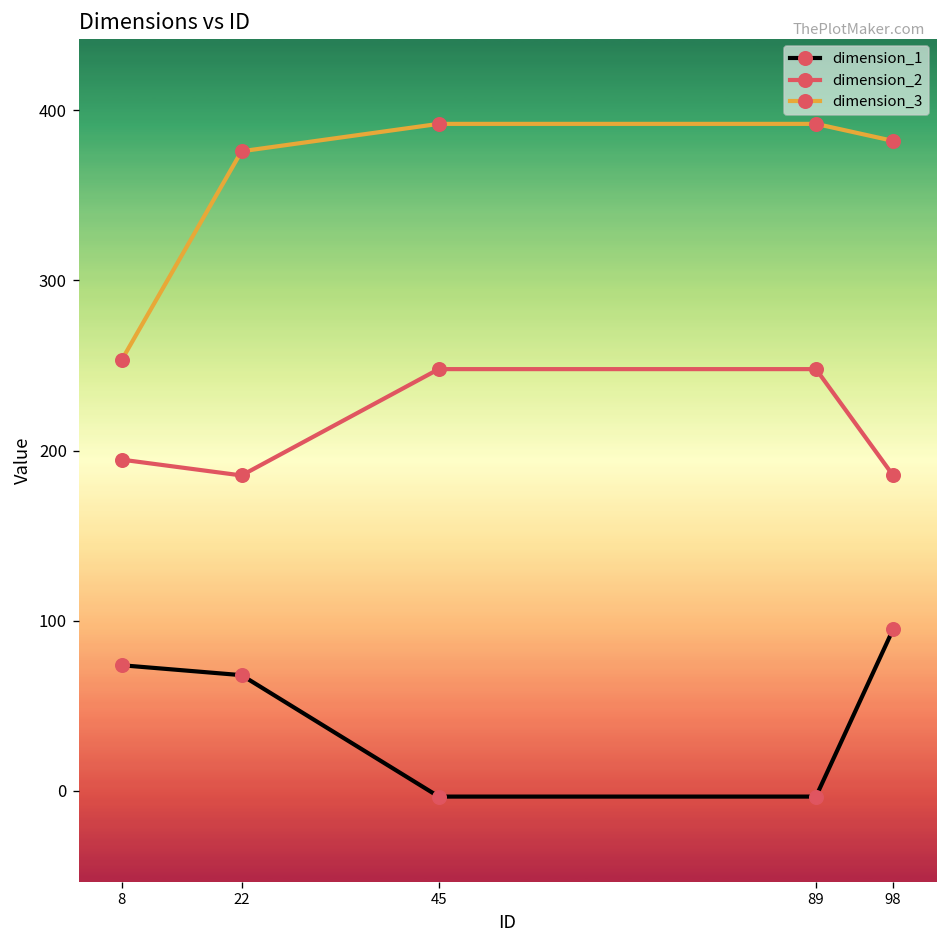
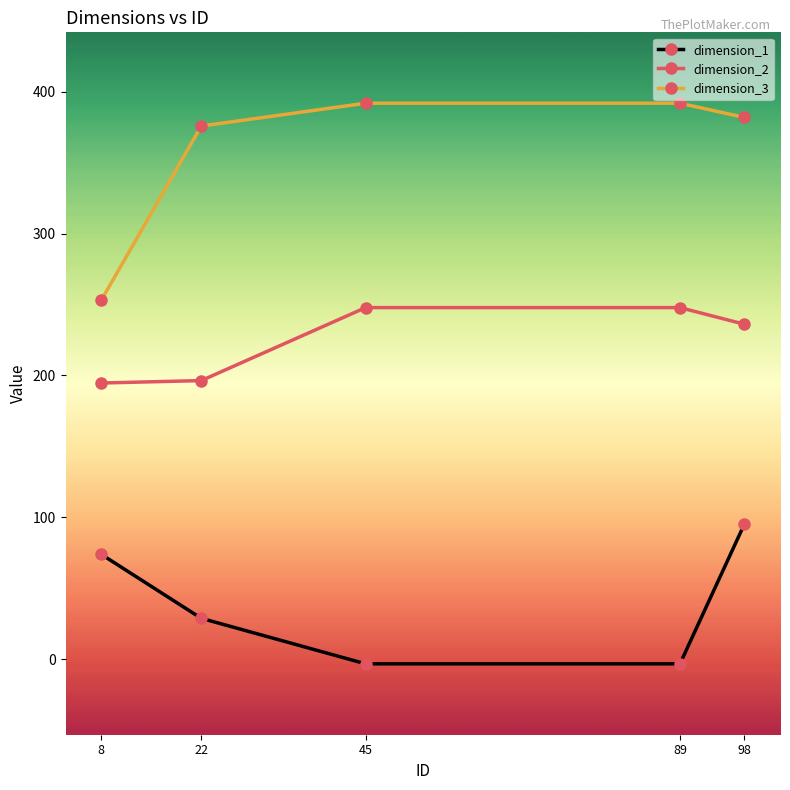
  {
    "dimension_1": {
      "8": 74,
-     "22": 68,
+     "22": 29,
      "45": -3,
      "89": -3,
      "98": 95
    },
    "dimension_2": {
      "8": 195,
-     "22": 185,
+     "22": 196,
      "45": 248,
      "89": 248,
-     "98": 185
+     "98": 236
    },
    "dimension_3": {
      "8": 253,
      "22": 376,
      "45": 392,
      "89": 392,
      "98": 382
    }
  }
